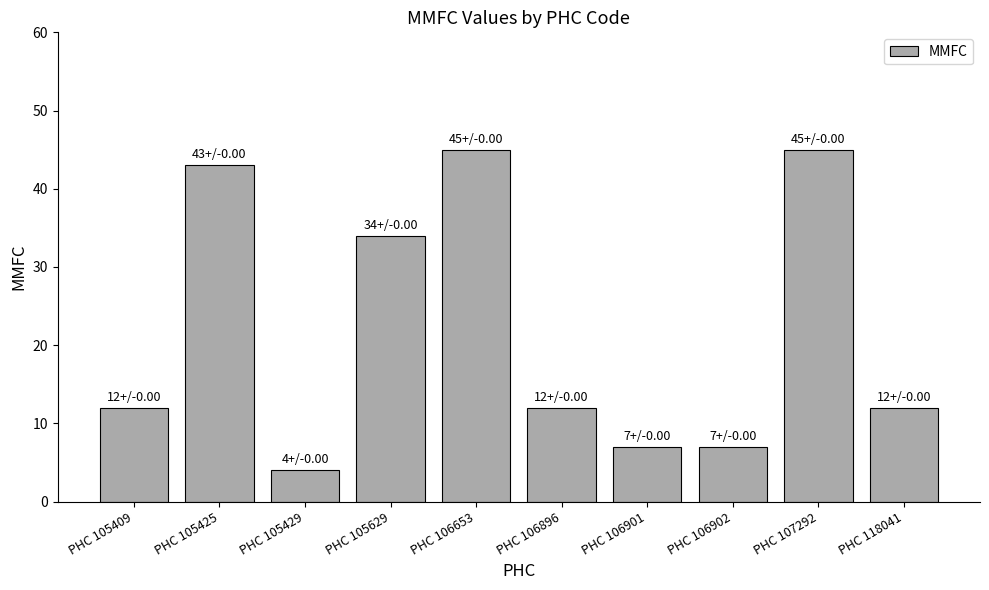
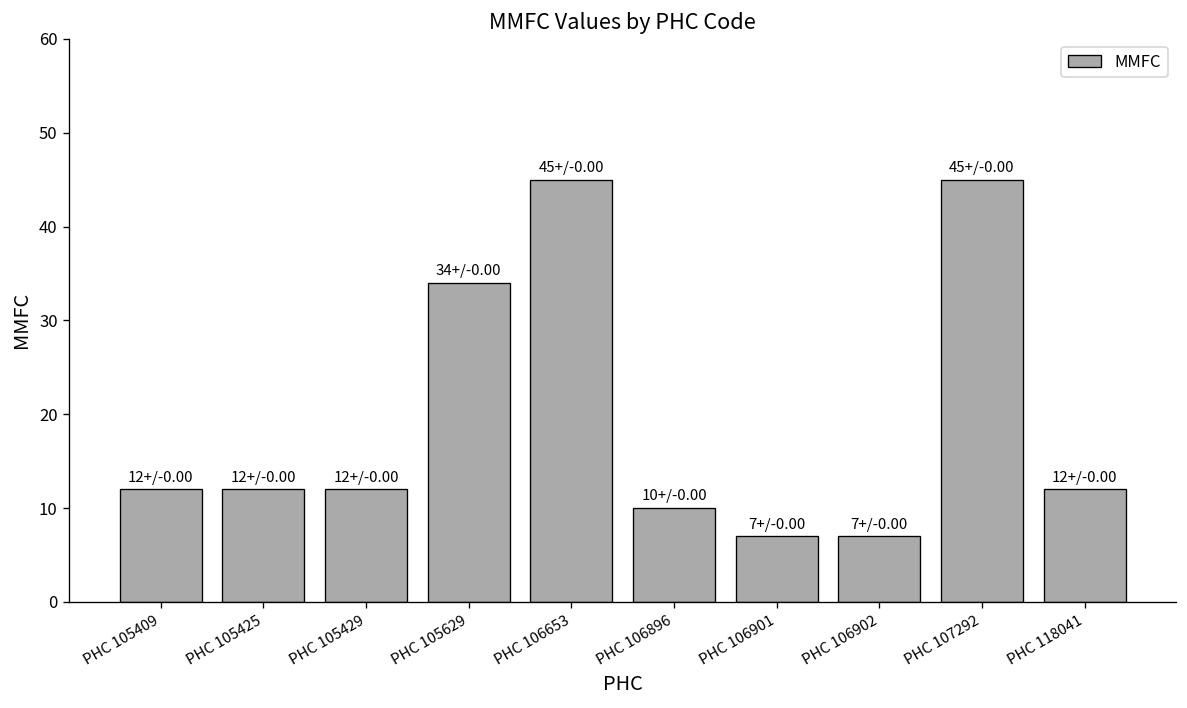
  {
    "PHC 105409": "12+/",
-   "PHC 105425": "43+/",
-   "PHC 105429": "4+/",
+   "PHC 105425": "12+/",
+   "PHC 105429": "12+/",
    "PHC 105629": "34+/",
    "PHC 106653": "45+/",
-   "PHC 106896": "12+/",
+   "PHC 106896": "10+/",
    "PHC 106901": "7+/",
    "PHC 106902": "7+/",
    "PHC 107292": "45+/",
    "PHC 118041": "12+/"
  }
